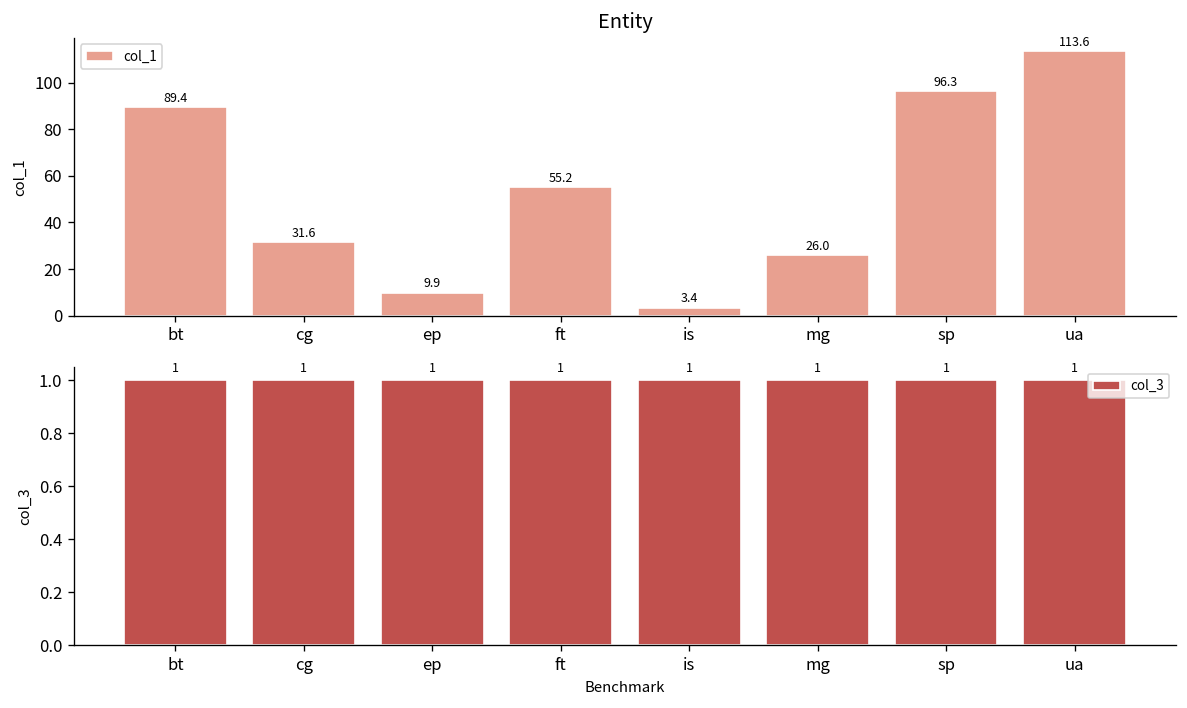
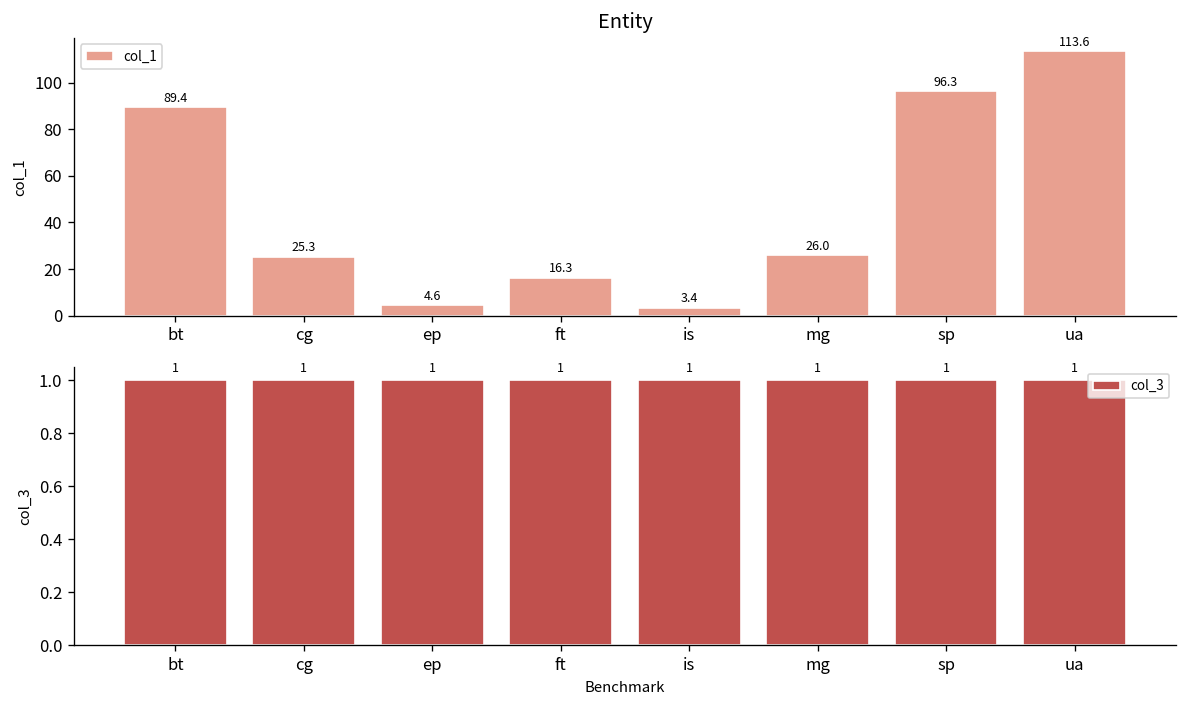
  {
    "Entity": {
      "bt": 89.4,
-     "cg": 31.6,
-     "ep": 9.9,
-     "ft": 55.2,
+     "cg": 25.3,
+     "ep": 4.6,
+     "ft": 16.3,
      "is": 3.4,
      "mg": 26.0,
      "sp": 96.3,
      "ua": 113.6
    }
  }
